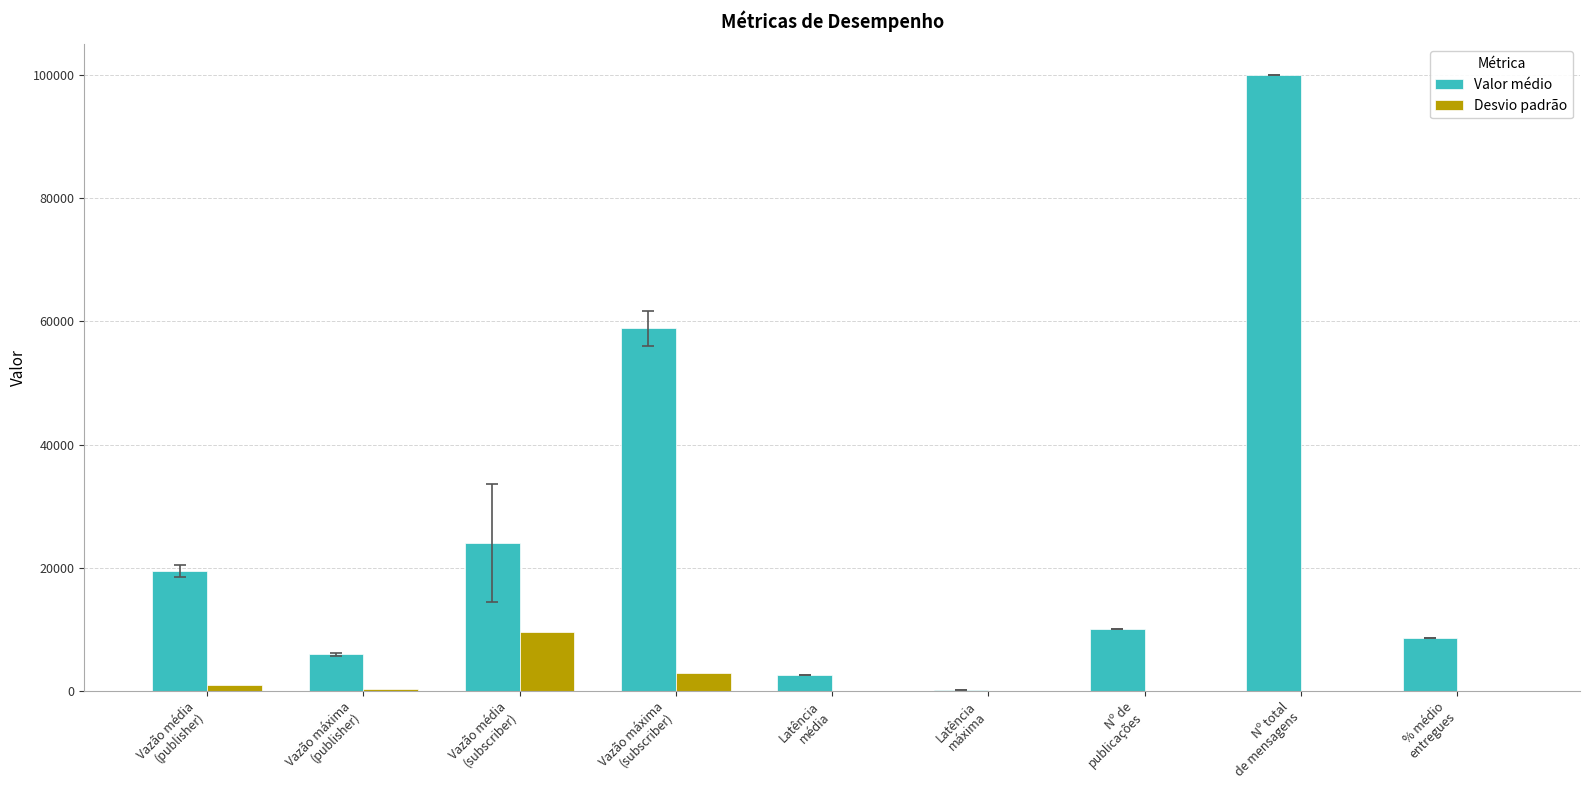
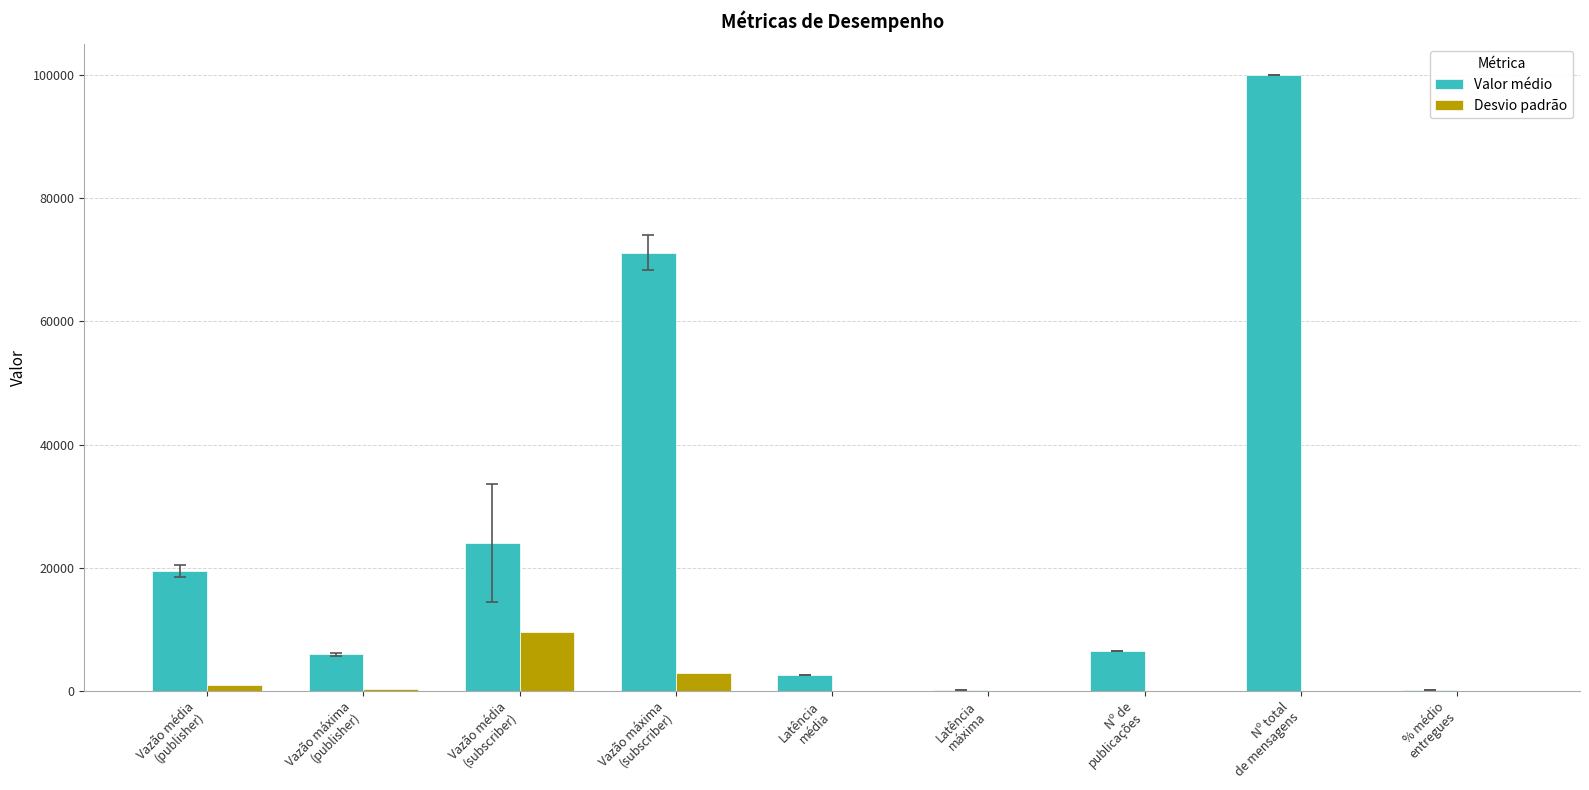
  {
    "Valor médio": {
      "Vazão média (publisher)": 19000,
      "Vazão máxima (publisher)": 6000,
      "Vazão média (subscriber)": 24000,
-     "Vazão máxima (subscriber)": 59000,
+     "Vazão máxima (subscriber)": 71000,
      "Latência média": 3000,
-     "Nº de publicações": 10000,
+     "Nº de publicações": 6000,
      "Nº total de mensagens": 100000,
-     "% médio entregues": 9000
+     "% médio entregues": 0
    },
    "Desvio padrão": {
      "Vazão média (publisher)": 1000,
      "Vazão média (subscriber)": 10000,
      "Vazão máxima (subscriber)": 3000,
      "Nº de publicações": 0,
      "Nº total de mensagens": 0,
      "% médio entregues": 0
    }
  }
